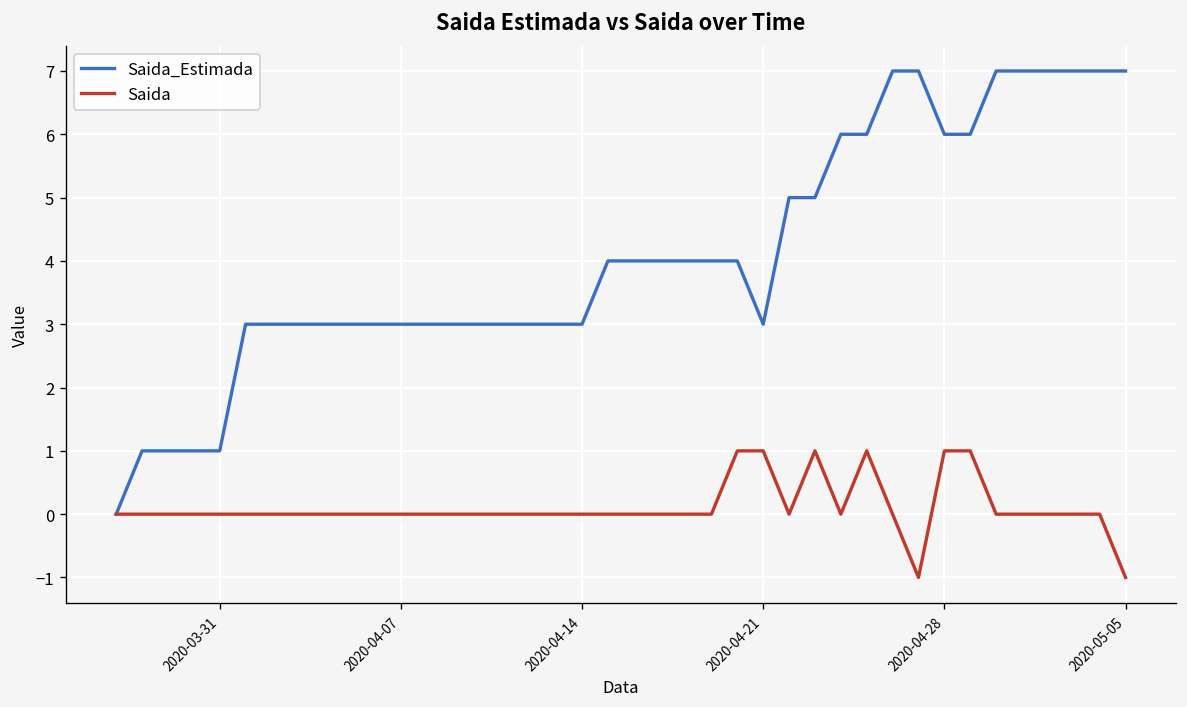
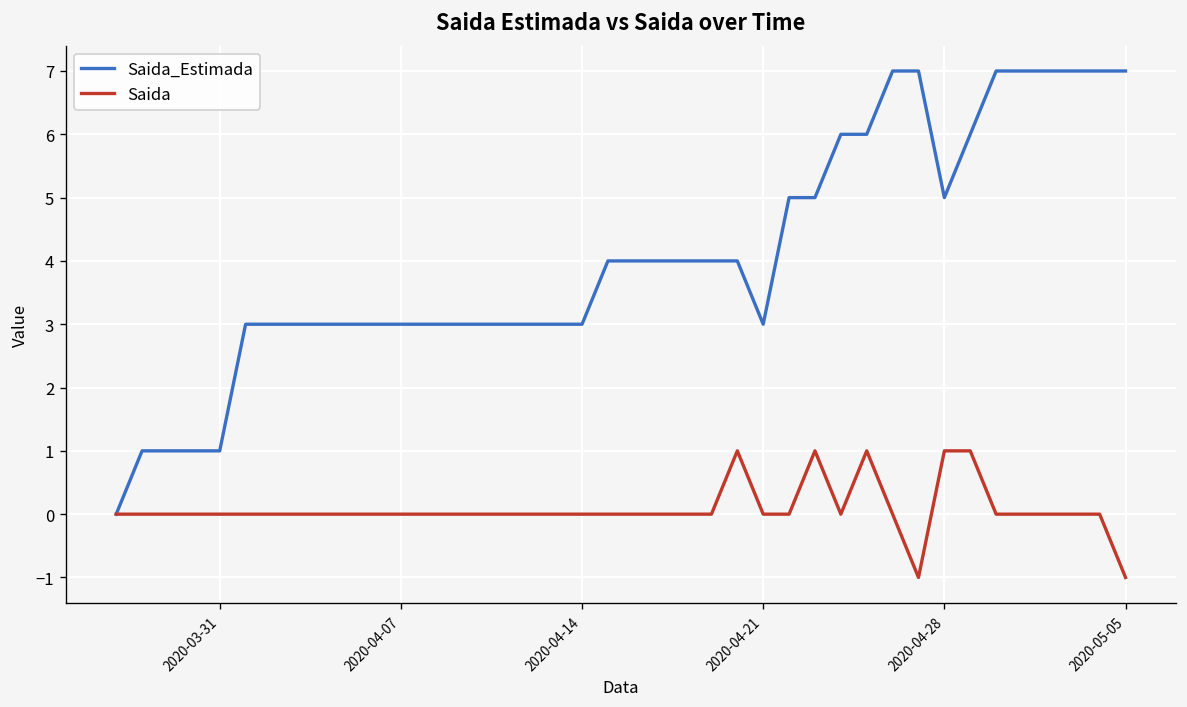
  {
    "Saida_Estimada": {
      "2020-03-31": 1,
      "2020-04-07": 3,
      "2020-04-14": 3,
      "2020-04-21": 3,
-     "2020-04-28": 6,
+     "2020-04-28": 5,
      "2020-05-05": 7
    },
    "Saida": {
      "2020-03-31": 0,
      "2020-04-07": 0,
      "2020-04-14": 0,
-     "2020-04-21": 1,
+     "2020-04-21": 0,
      "2020-04-28": 1,
      "2020-05-05": -1
    }
  }
